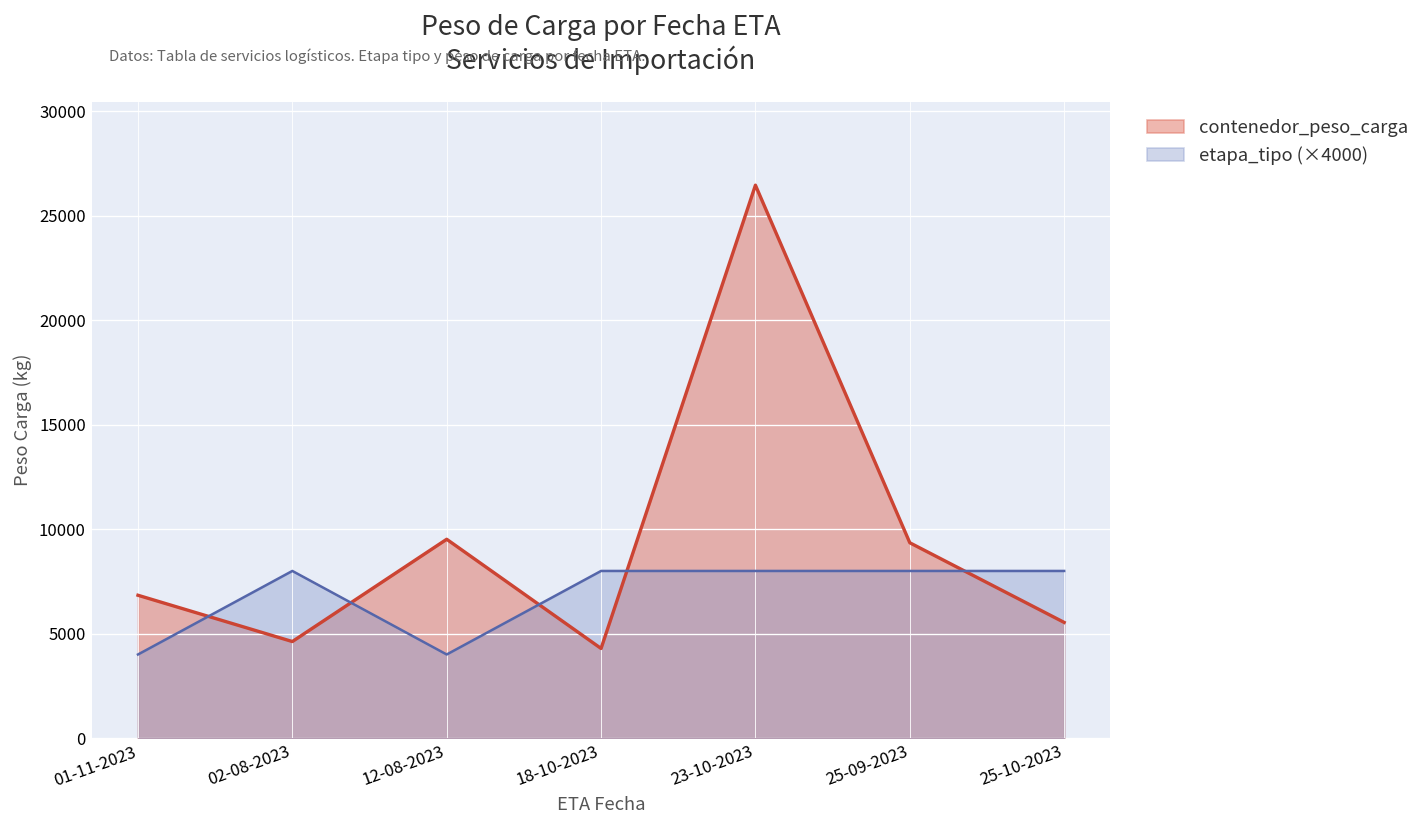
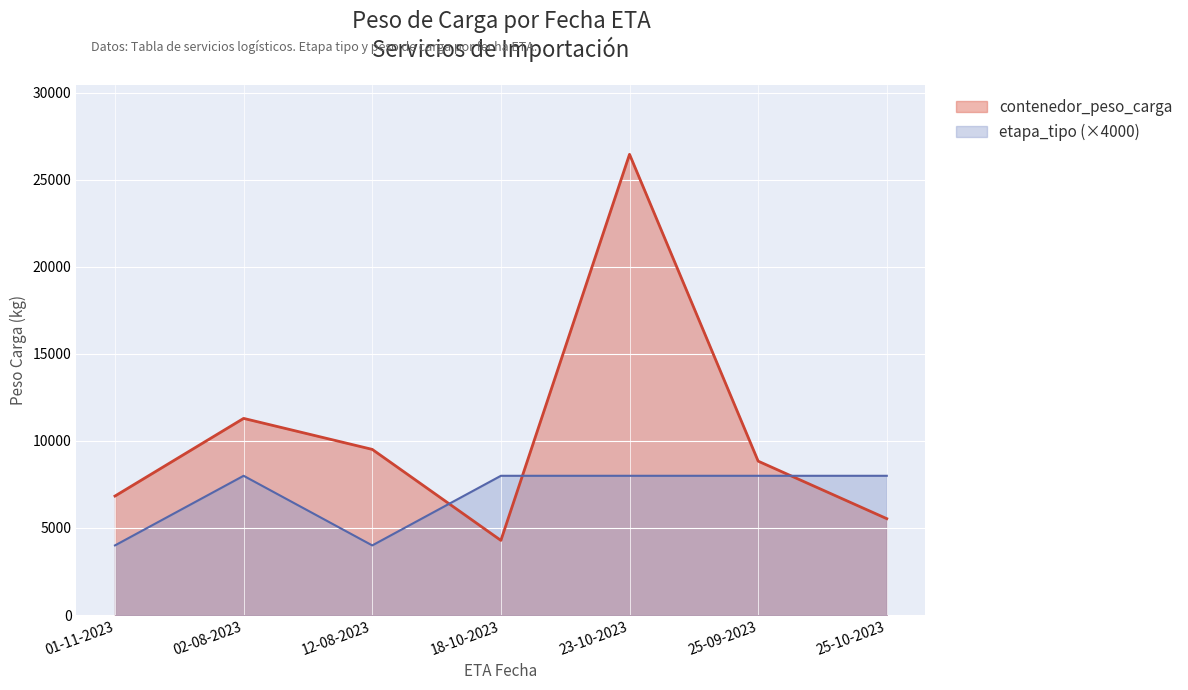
  {
    "contenedor_peso_carga": {
      "01-11-2023": 6800,
-     "02-08-2023": 4600,
+     "02-08-2023": 11300,
      "12-08-2023": 9500,
      "18-10-2023": 4300,
      "23-10-2023": 26500,
-     "25-09-2023": 9400,
+     "25-09-2023": 8800,
      "25-10-2023": 5500
    },
    "etapa_tipo (×4000)": {
      "01-11-2023": 4000,
      "02-08-2023": 8000,
      "12-08-2023": 4000,
      "18-10-2023": 8000,
      "23-10-2023": 8000,
      "25-09-2023": 8000,
      "25-10-2023": 8000
    }
  }
